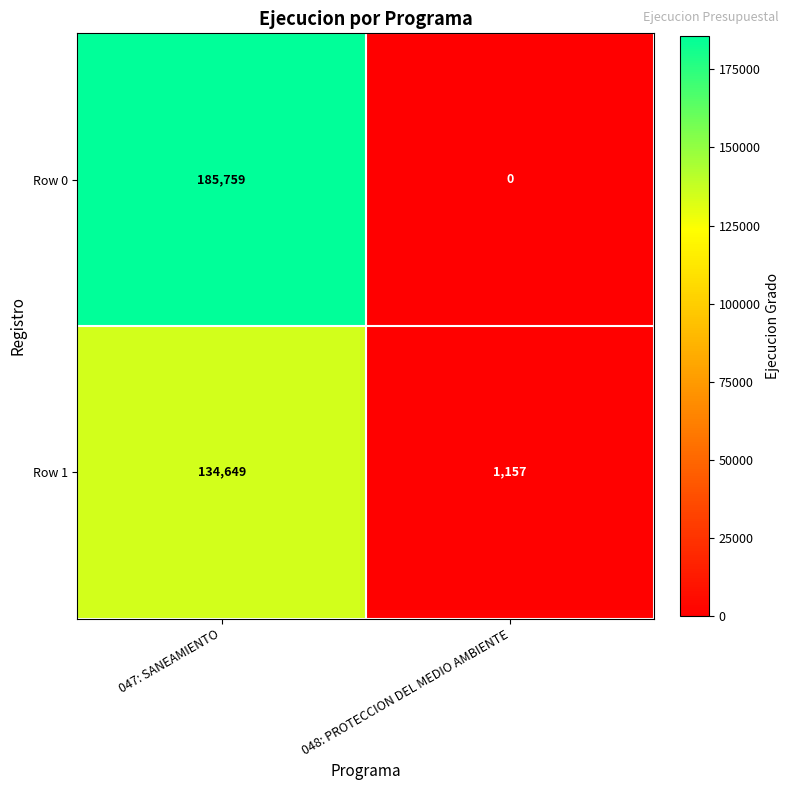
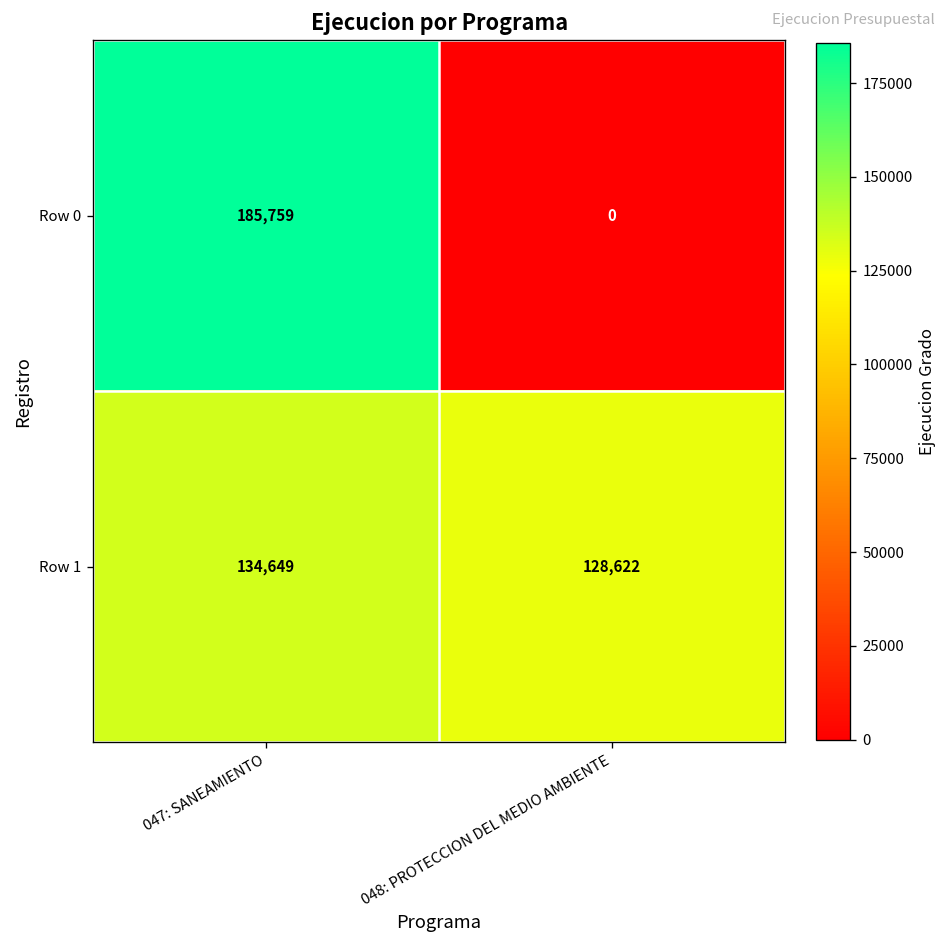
  {
    "Row 0": {
      "047: SANEAMIENTO": "185,759",
      "048: PROTECCION DEL MEDIO AMBIENTE": "0"
    },
    "Row 1": {
      "047: SANEAMIENTO": "134,649",
-     "048: PROTECCION DEL MEDIO AMBIENTE": "1,157"
+     "048: PROTECCION DEL MEDIO AMBIENTE": "128,622"
    }
  }
